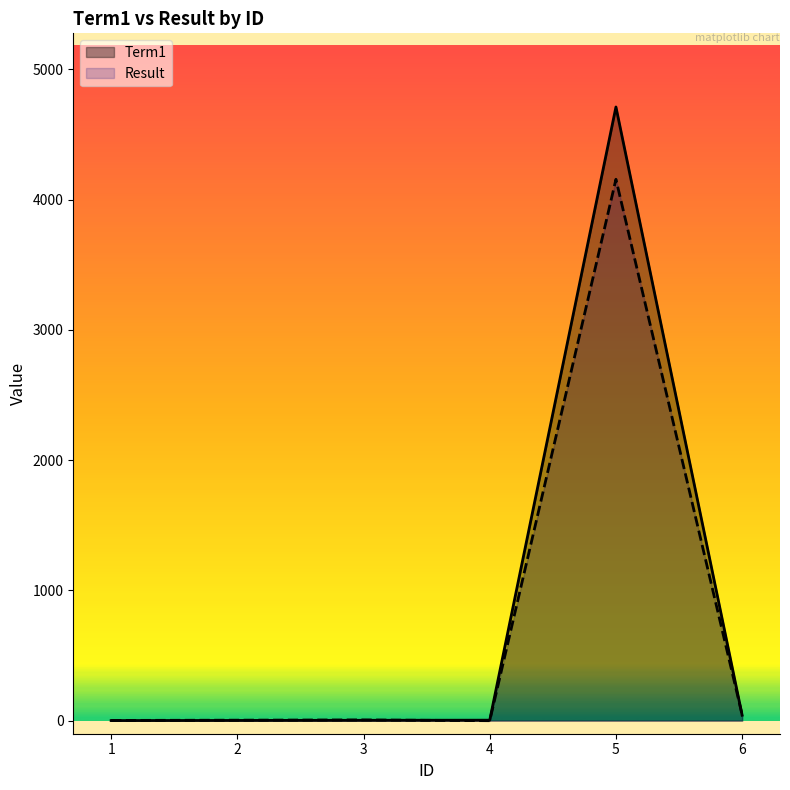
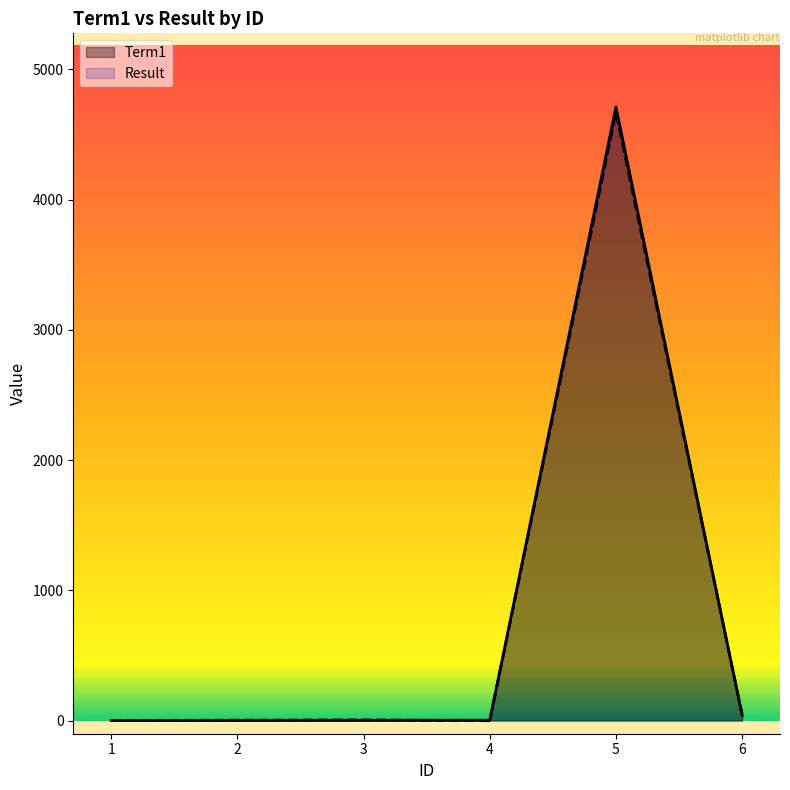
  {
    "Term1": {
      "5": 4710
    },
    "Result": {
-     "5": 4160
+     "5": 4670
    }
  }
